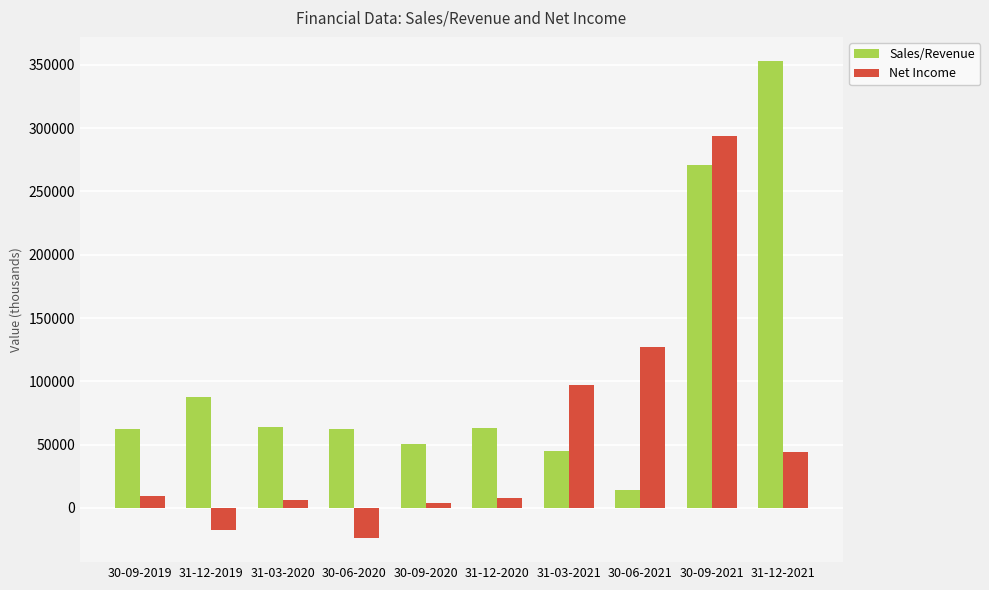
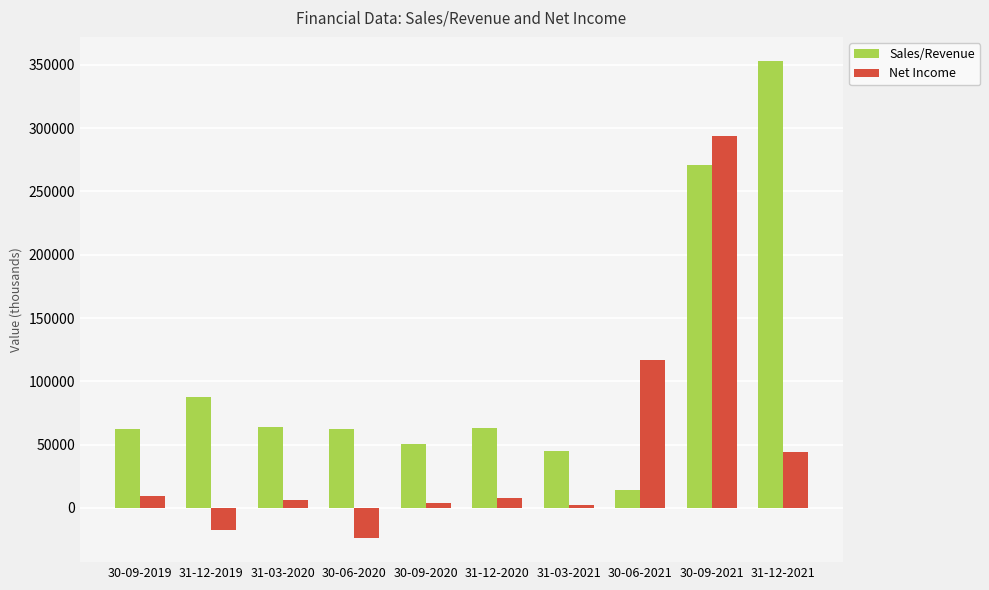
  {
    "Sales/Revenue": {
      "30-09-2019": 62000,
      "31-12-2019": 87000,
      "31-03-2020": 64000,
      "30-06-2020": 62000,
      "30-09-2020": 50000,
      "31-12-2020": 63000,
      "31-03-2021": 45000,
      "30-06-2021": 14000,
      "30-09-2021": 271000,
      "31-12-2021": 353000
    },
    "Net Income": {
      "30-09-2019": 9000,
      "31-12-2019": -18000,
      "31-03-2020": 6000,
      "30-06-2020": -24000,
      "30-09-2020": 4000,
      "31-12-2020": 8000,
-     "31-03-2021": 97000,
-     "30-06-2021": 127000,
+     "31-03-2021": 2000,
+     "30-06-2021": 117000,
      "30-09-2021": 294000,
      "31-12-2021": 44000
    }
  }
